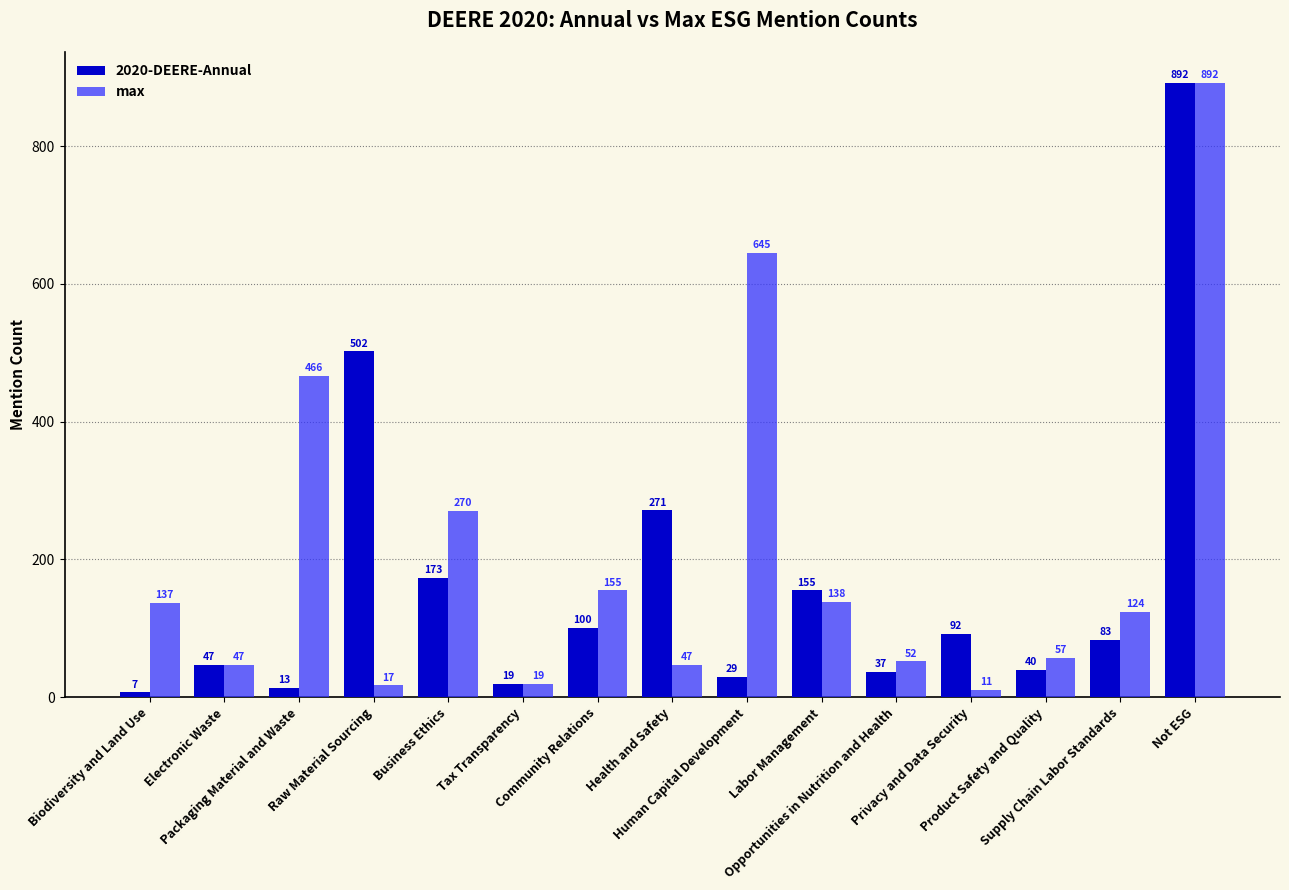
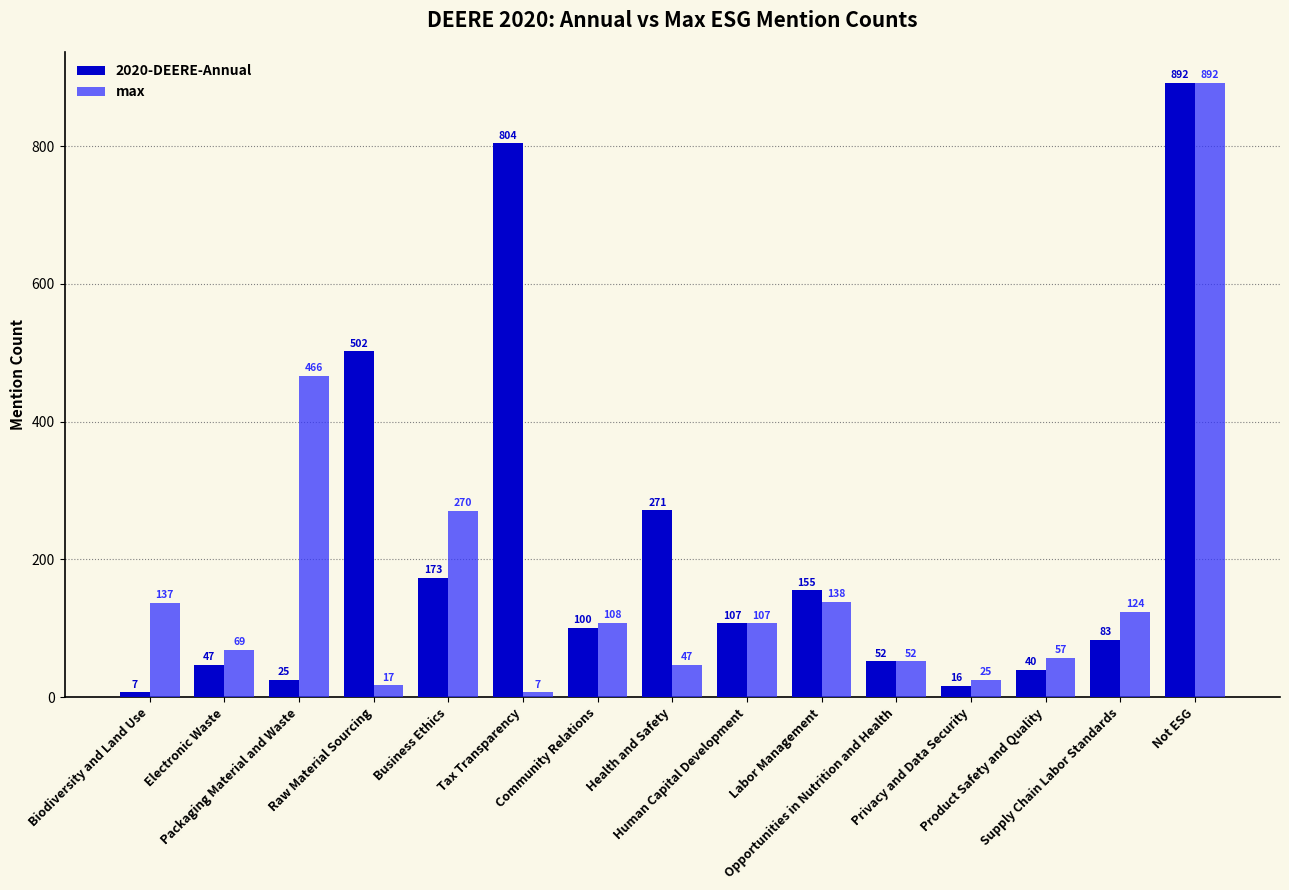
  {
    "2020-DEERE-Annual": {
      "Biodiversity and Land Use": 7,
      "Electronic Waste": 47,
-     "Packaging Material and Waste": 13,
+     "Packaging Material and Waste": 25,
      "Raw Material Sourcing": 502,
      "Business Ethics": 173,
-     "Tax Transparency": 19,
+     "Tax Transparency": 804,
      "Community Relations": 100,
      "Health and Safety": 271,
-     "Human Capital Development": 29,
+     "Human Capital Development": 107,
      "Labor Management": 155,
-     "Opportunities in Nutrition and Health": 37,
-     "Privacy and Data Security": 92,
+     "Opportunities in Nutrition and Health": 52,
+     "Privacy and Data Security": 16,
      "Product Safety and Quality": 40,
      "Supply Chain Labor Standards": 83,
      "Not ESG": 892
    },
    "max": {
      "Biodiversity and Land Use": 137,
-     "Electronic Waste": 47,
+     "Electronic Waste": 69,
      "Packaging Material and Waste": 466,
      "Raw Material Sourcing": 17,
      "Business Ethics": 270,
-     "Tax Transparency": 19,
-     "Community Relations": 155,
+     "Tax Transparency": 7,
+     "Community Relations": 108,
      "Health and Safety": 47,
-     "Human Capital Development": 645,
+     "Human Capital Development": 107,
      "Labor Management": 138,
      "Opportunities in Nutrition and Health": 52,
-     "Privacy and Data Security": 11,
+     "Privacy and Data Security": 25,
      "Product Safety and Quality": 57,
      "Supply Chain Labor Standards": 124,
      "Not ESG": 892
    }
  }
